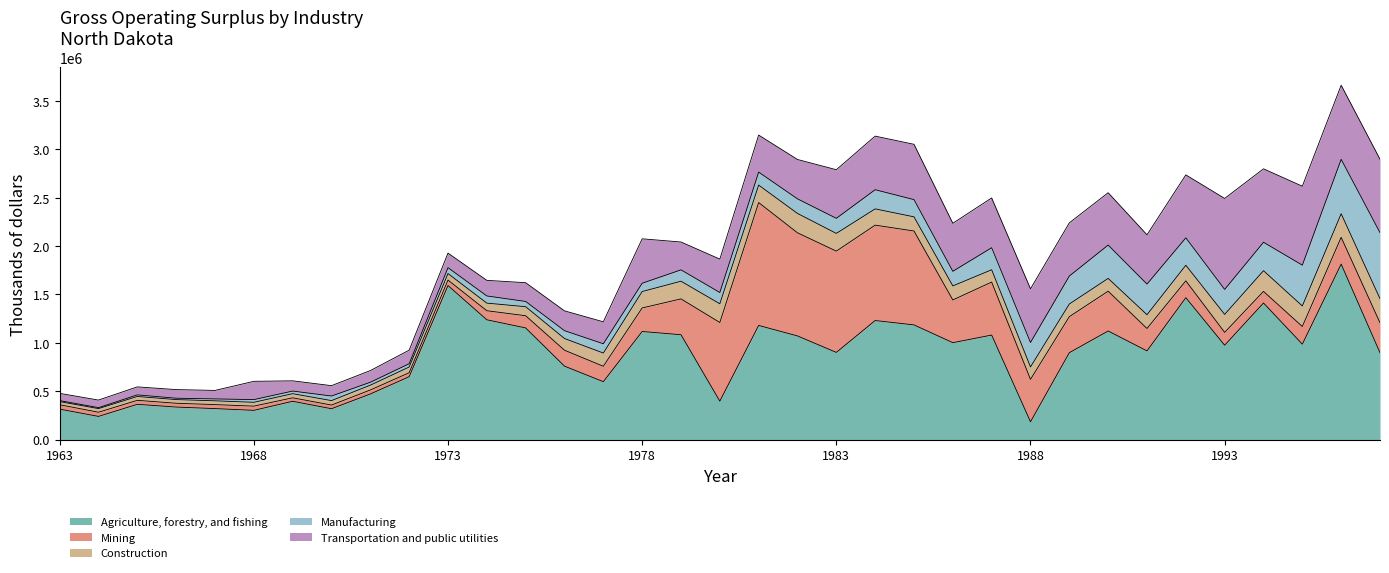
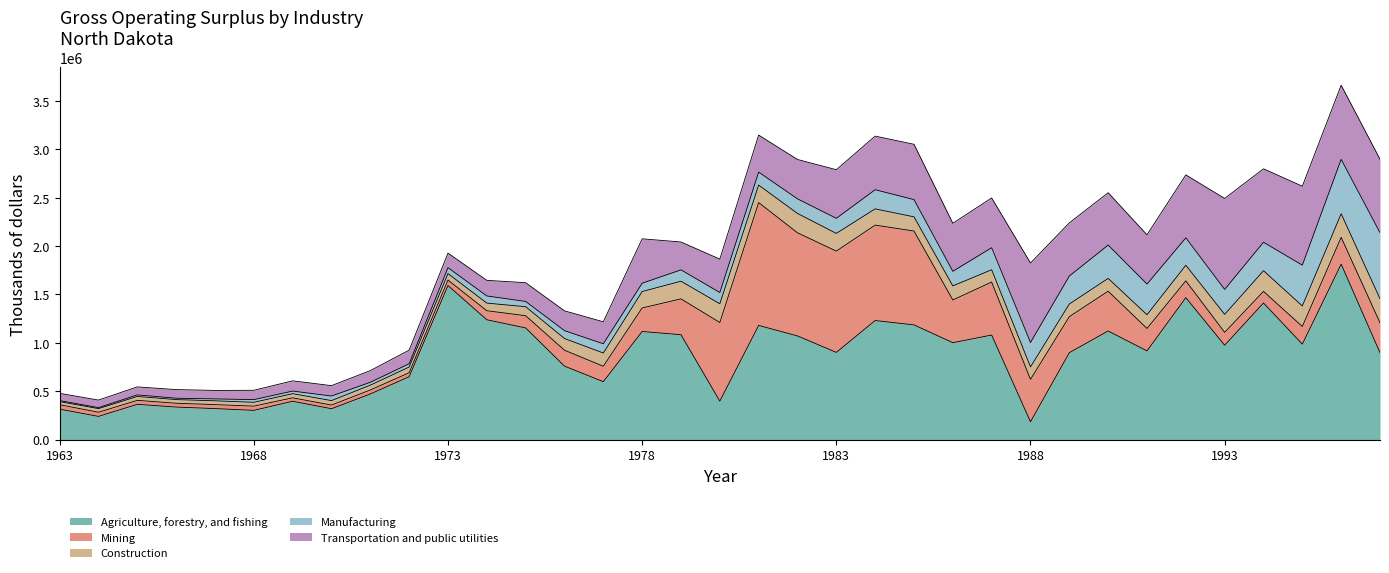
  {
    "Transportation and public utilities": {
      "1963": 100000,
-     "1968": 200000,
+     "1968": 100000,
      "1973": 200000,
      "1978": 500000,
      "1983": 500000,
-     "1988": 600000,
+     "1988": 800000,
      "1993": 900000
    }
  }
